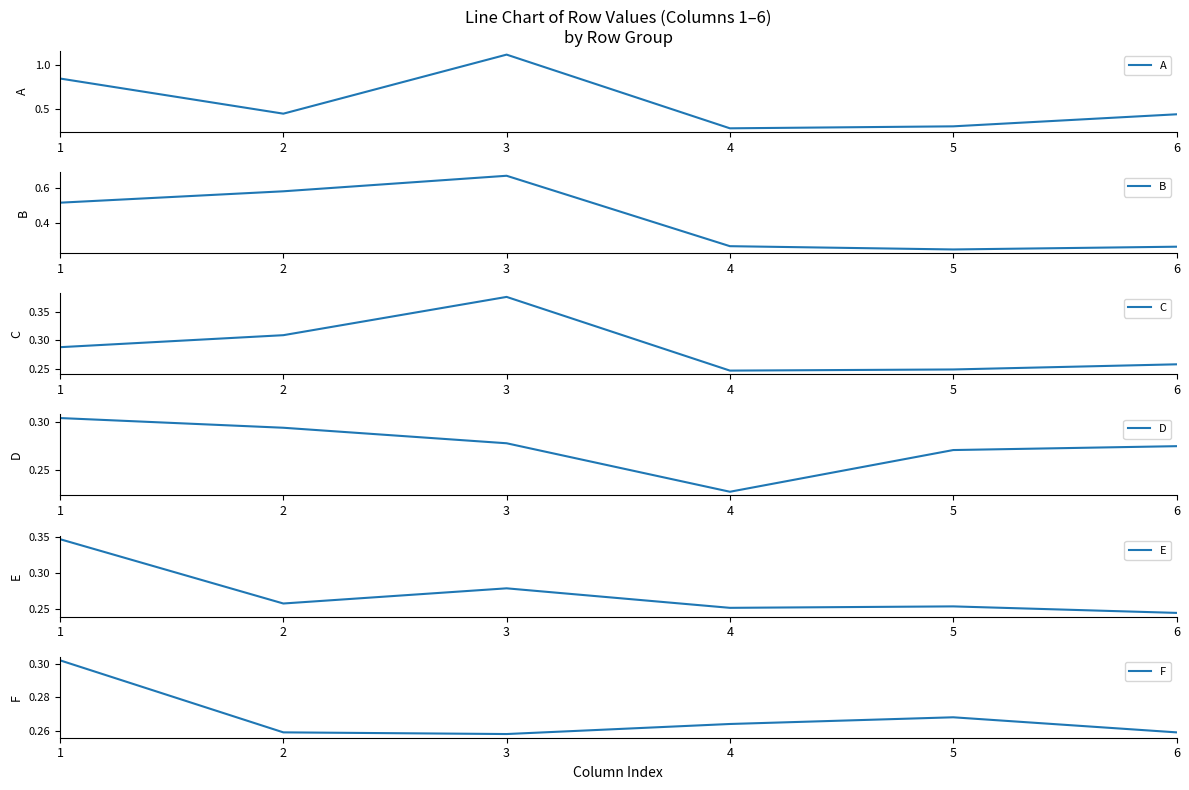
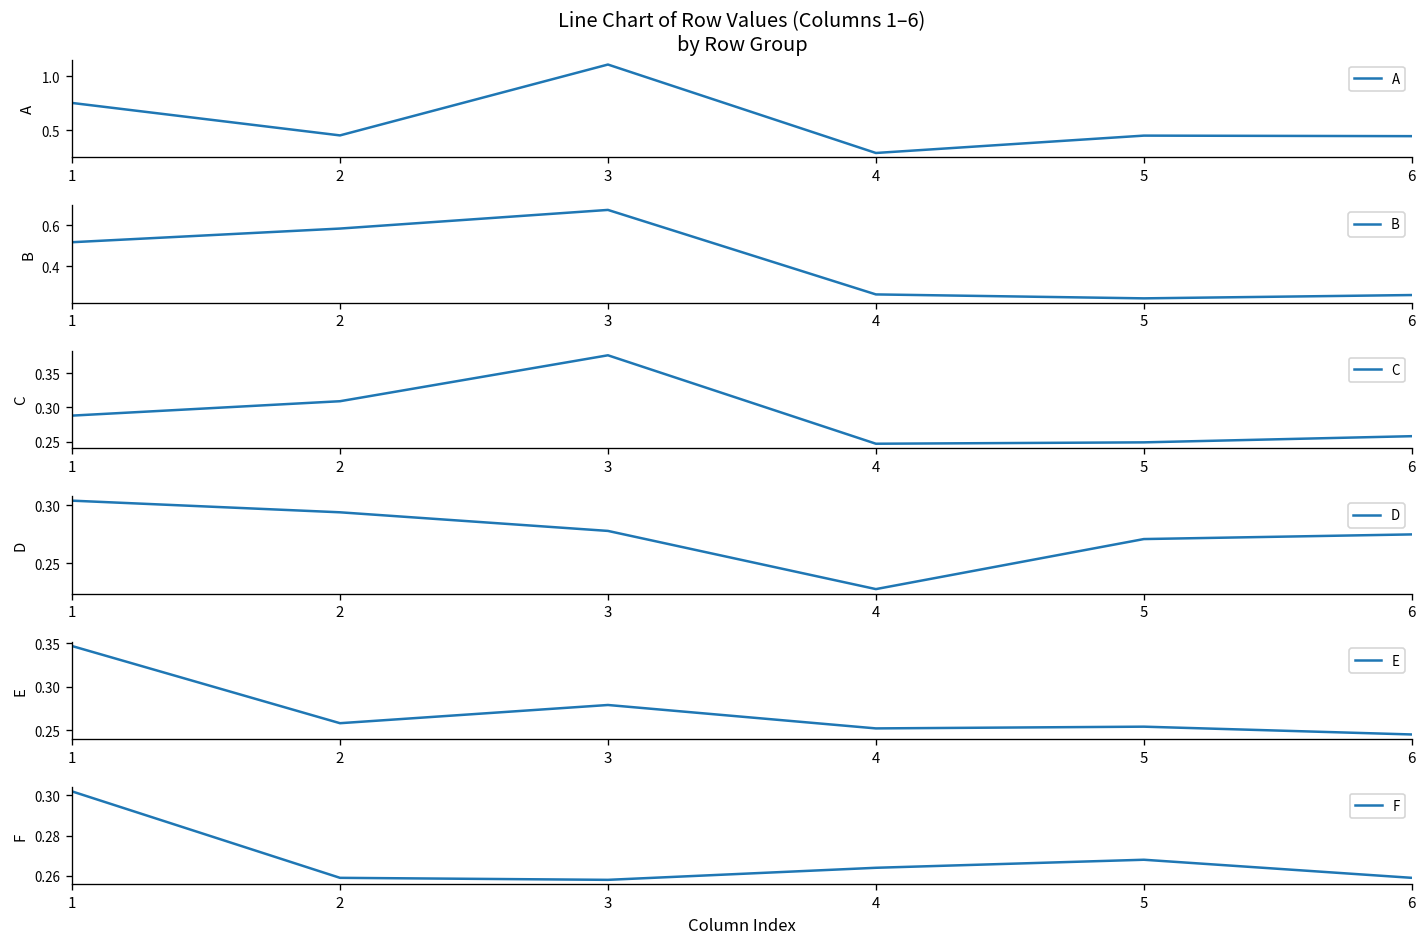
  {
    "Line Chart of Row Values (Columns 1–6) by Row Group": {
-     "1": 0.84,
+     "1": 0.75,
      "2": 0.5,
      "3": 1.1,
      "4": 0.3,
-     "5": 0.3,
+     "5": 0.5,
      "6": 0.4
    }
  }
